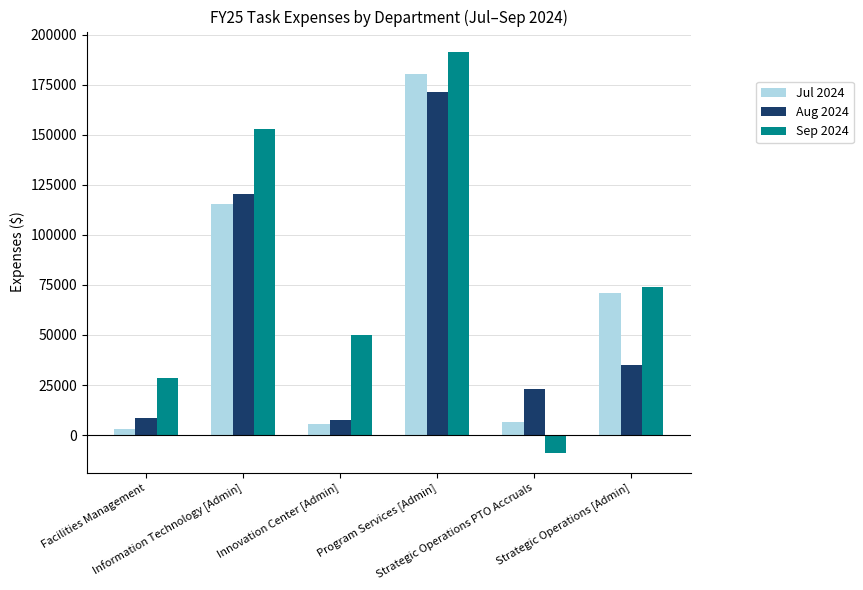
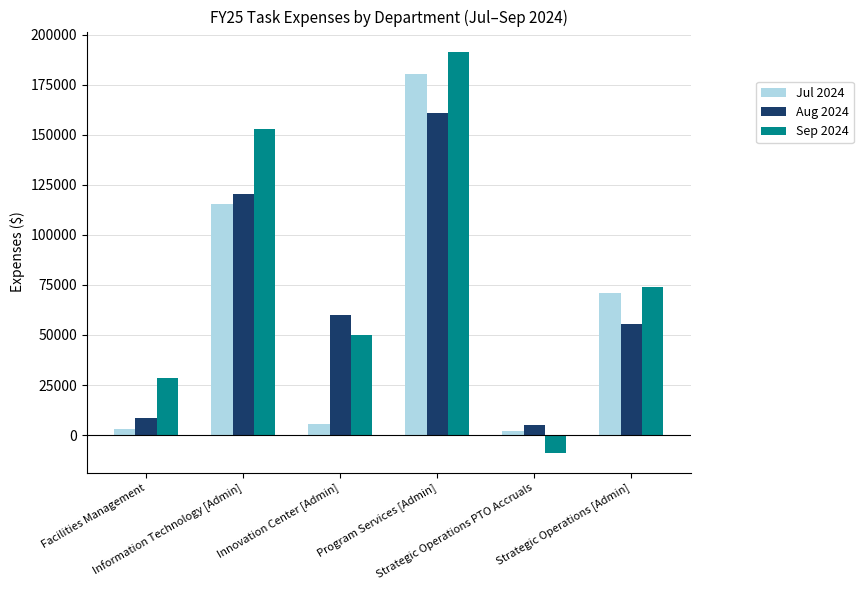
  {
    "Jul 2024": {
      "Facilities Management": 3000,
      "Information Technology [Admin]": 115000,
      "Innovation Center [Admin]": 5000,
      "Program Services [Admin]": 180000,
-     "Strategic Operations PTO Accruals": 6000,
+     "Strategic Operations PTO Accruals": 2000,
      "Strategic Operations [Admin]": 71000
    },
    "Aug 2024": {
      "Facilities Management": 9000,
      "Information Technology [Admin]": 121000,
-     "Innovation Center [Admin]": 7000,
-     "Program Services [Admin]": 171000,
-     "Strategic Operations PTO Accruals": 23000,
-     "Strategic Operations [Admin]": 35000
+     "Innovation Center [Admin]": 60000,
+     "Program Services [Admin]": 161000,
+     "Strategic Operations PTO Accruals": 5000,
+     "Strategic Operations [Admin]": 56000
    },
    "Sep 2024": {
      "Facilities Management": 29000,
      "Information Technology [Admin]": 153000,
      "Innovation Center [Admin]": 50000,
      "Program Services [Admin]": 192000,
      "Strategic Operations PTO Accruals": -9000,
      "Strategic Operations [Admin]": 74000
    }
  }
